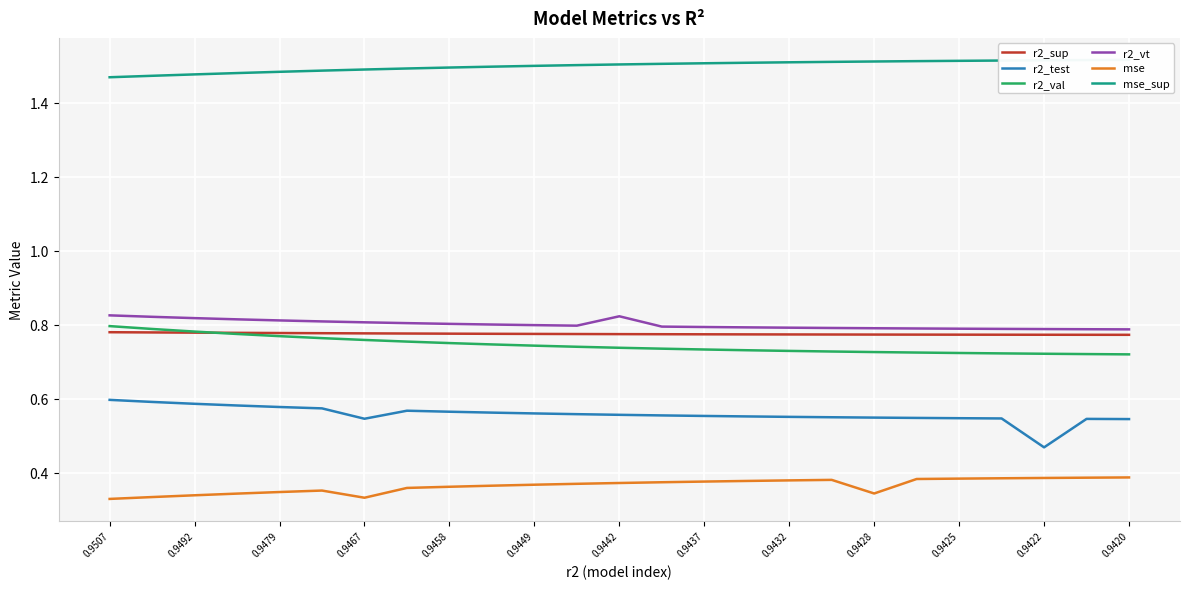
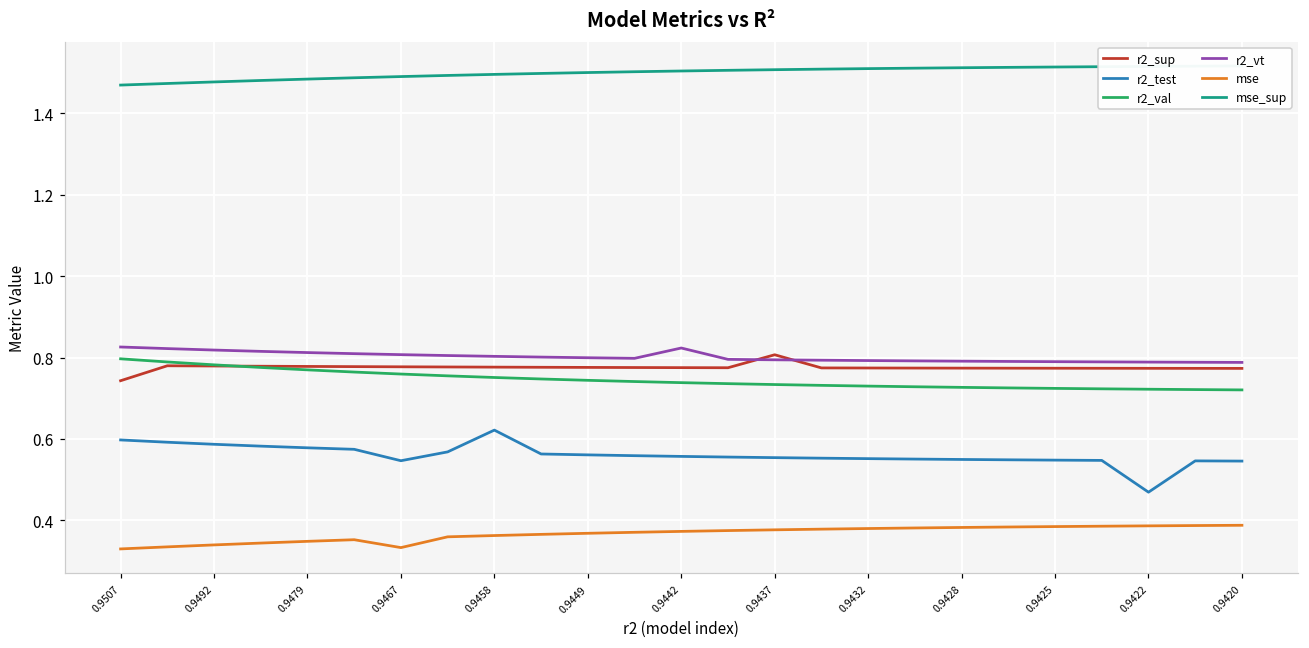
  {
    "r2_sup": {
-     "0.9507": 0.78,
+     "0.9507": 0.74,
      "0.9479": 0.78,
      "0.9467": 0.78,
      "0.9458": 0.78,
      "0.9449": 0.78,
      "0.9442": 0.78,
-     "0.9437": 0.77,
+     "0.9437": 0.81,
      "0.9432": 0.77,
      "0.9428": 0.77,
      "0.9425": 0.77,
      "0.9422": 0.77,
      "0.9420": 0.77
    },
    "r2_test": {
      "0.9507": 0.60,
      "0.9492": 0.59,
      "0.9479": 0.58,
      "0.9467": 0.55,
-     "0.9458": 0.57,
+     "0.9458": 0.62,
      "0.9449": 0.56,
      "0.9442": 0.56,
      "0.9437": 0.55,
      "0.9432": 0.55,
      "0.9428": 0.55,
      "0.9425": 0.55,
      "0.9422": 0.47,
      "0.9420": 0.55
    },
    "r2_vt": {
      "0.9507": 0.83,
      "0.9492": 0.82,
      "0.9479": 0.81,
      "0.9467": 0.81,
      "0.9458": 0.80,
      "0.9449": 0.80,
      "0.9442": 0.82,
      "0.9437": 0.79,
      "0.9432": 0.79,
      "0.9428": 0.79,
      "0.9425": 0.79,
      "0.9422": 0.79,
      "0.9420": 0.79
    },
    "mse": {
      "0.9507": 0.33,
      "0.9492": 0.34,
      "0.9479": 0.35,
      "0.9467": 0.33,
      "0.9458": 0.36,
      "0.9449": 0.37,
      "0.9442": 0.37,
      "0.9437": 0.38,
      "0.9432": 0.38,
-     "0.9428": 0.34,
+     "0.9428": 0.38,
      "0.9425": 0.38,
      "0.9422": 0.39,
      "0.9420": 0.39
    }
  }
